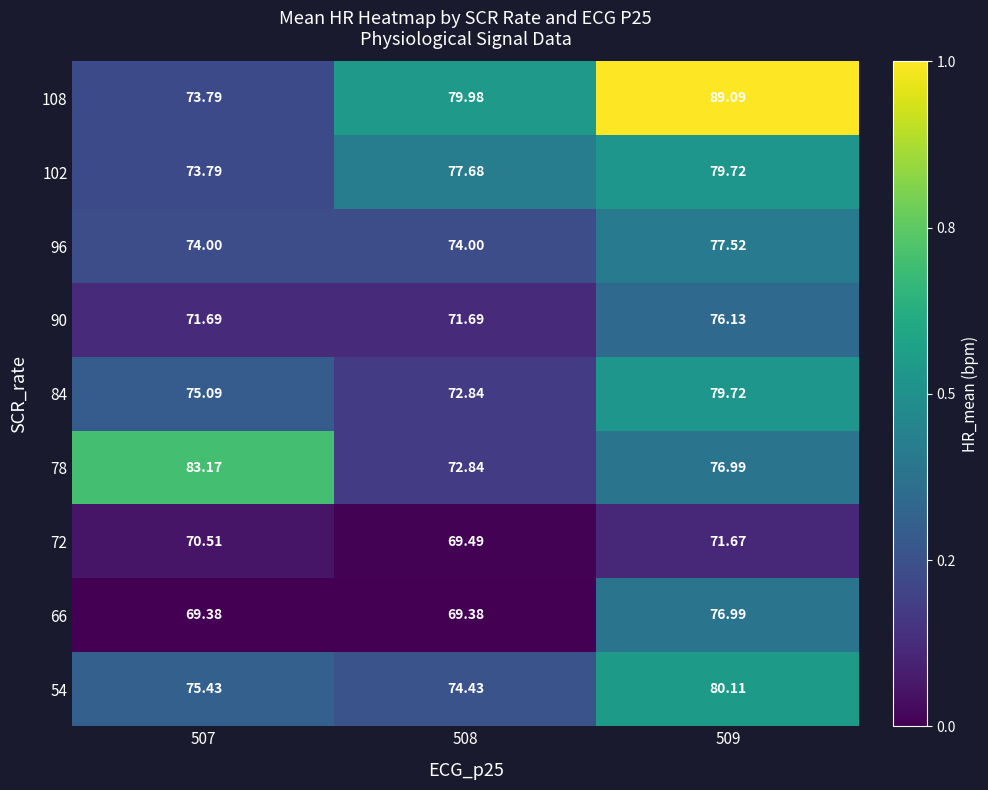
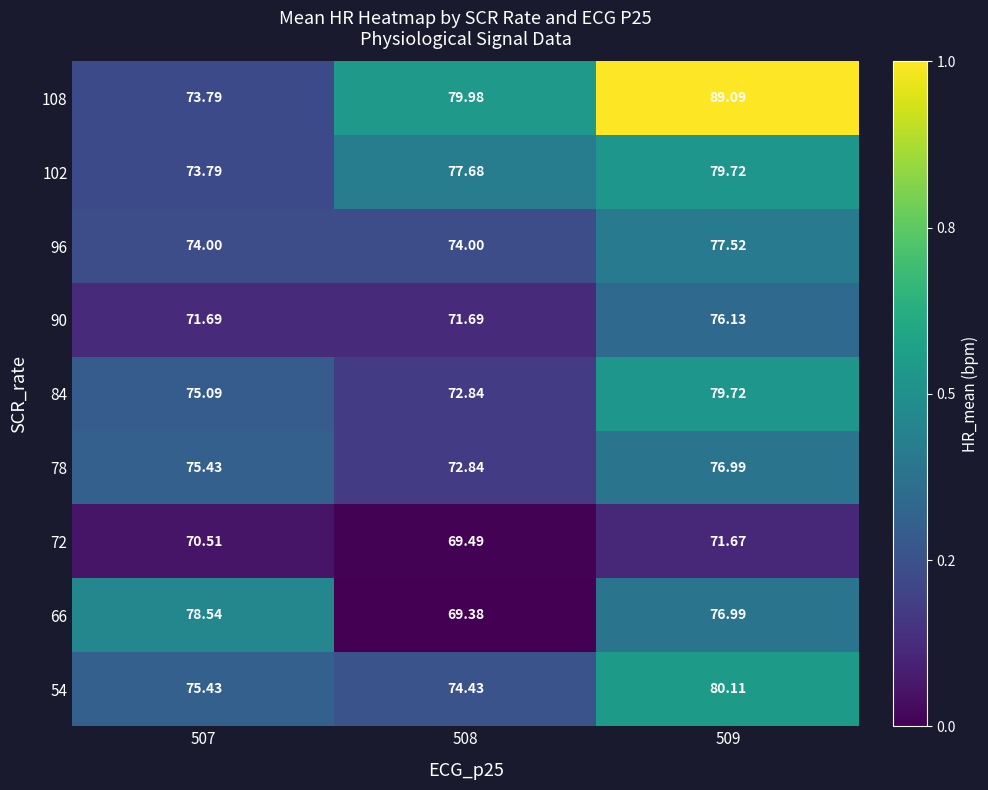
  {
    "108": {
      "507": 73.79,
      "508": 79.98,
      "509": 89.09
    },
    "102": {
      "507": 73.79,
      "508": 77.68,
      "509": 79.72
    },
    "96": {
      "507": 74.00,
      "508": 74.00,
      "509": 77.52
    },
    "90": {
      "507": 71.69,
      "508": 71.69,
      "509": 76.13
    },
    "84": {
      "507": 75.09,
      "508": 72.84,
      "509": 79.72
    },
    "78": {
-     "507": 83.17,
+     "507": 75.43,
      "508": 72.84,
      "509": 76.99
    },
    "72": {
      "507": 70.51,
      "508": 69.49,
      "509": 71.67
    },
    "66": {
-     "507": 69.38,
+     "507": 78.54,
      "508": 69.38,
      "509": 76.99
    },
    "54": {
      "507": 75.43,
      "508": 74.43,
      "509": 80.11
    }
  }
